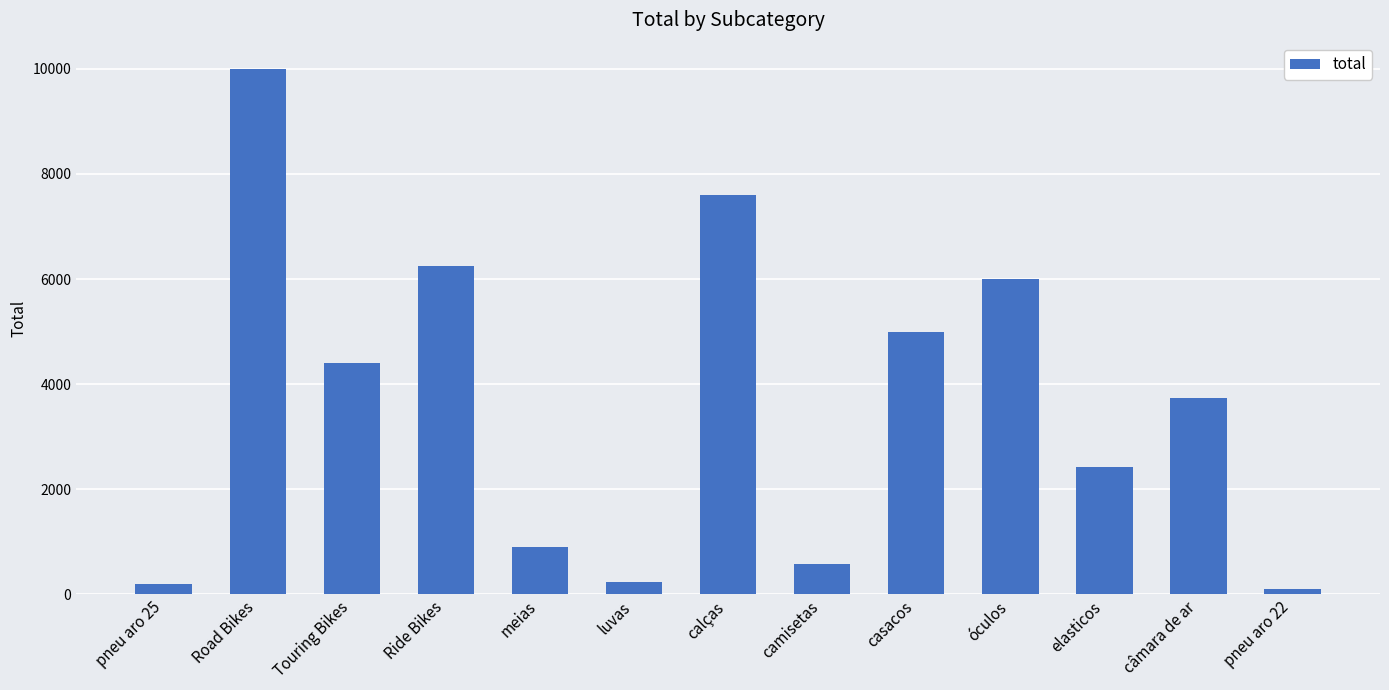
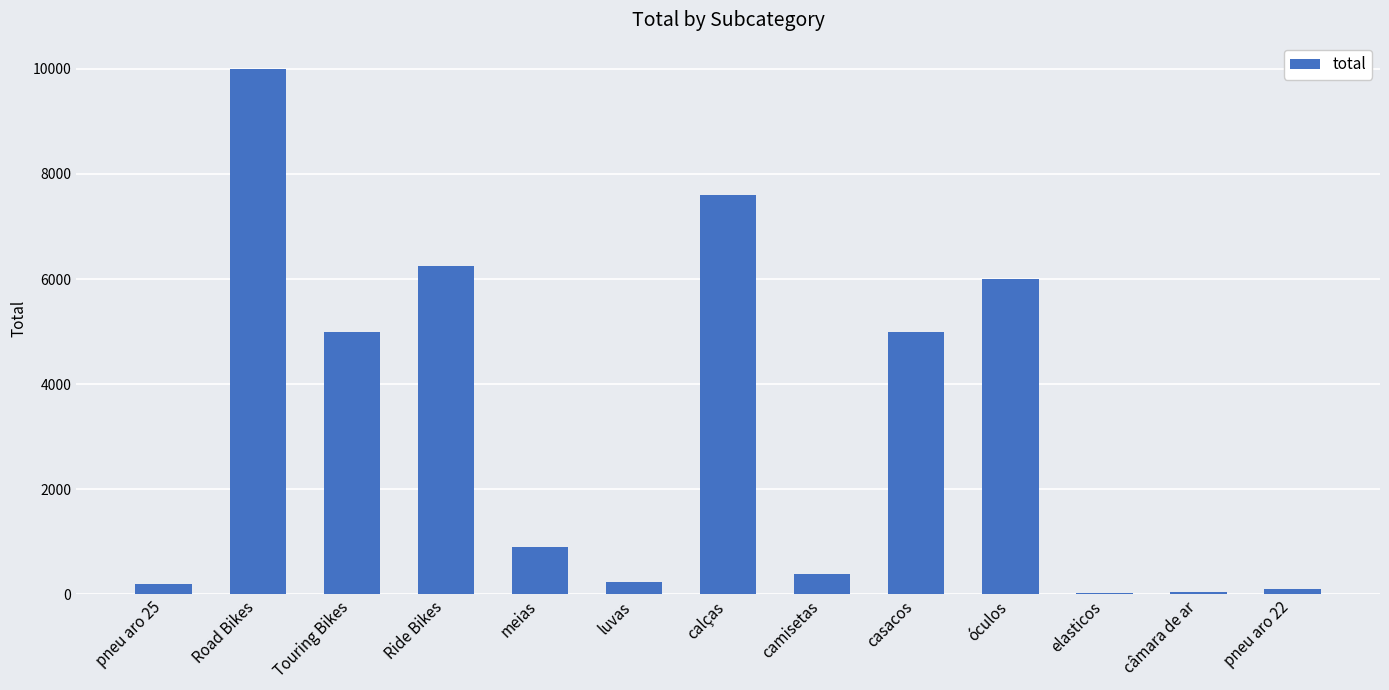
  {
    "pneu aro 25": 200,
    "Road Bikes": 10000,
-   "Touring Bikes": 4400,
+   "Touring Bikes": 5000,
    "Ride Bikes": 6200,
    "meias": 900,
    "luvas": 200,
    "calças": 7600,
-   "camisetas": 600,
+   "camisetas": 400,
    "casacos": 5000,
    "óculos": 6000,
-   "elasticos": 2400,
-   "câmara de ar": 3700,
+   "elasticos": 0,
+   "câmara de ar": 0,
    "pneu aro 22": 100
  }
